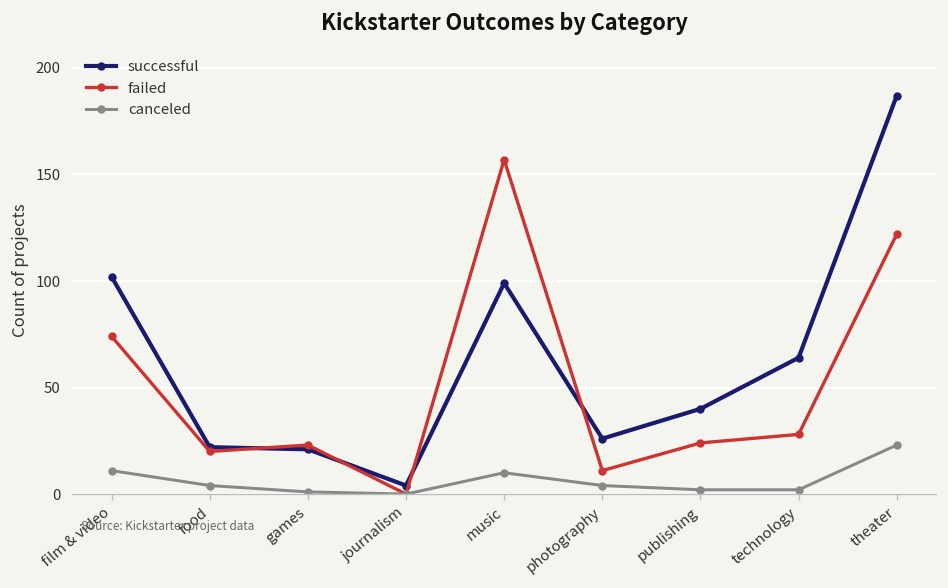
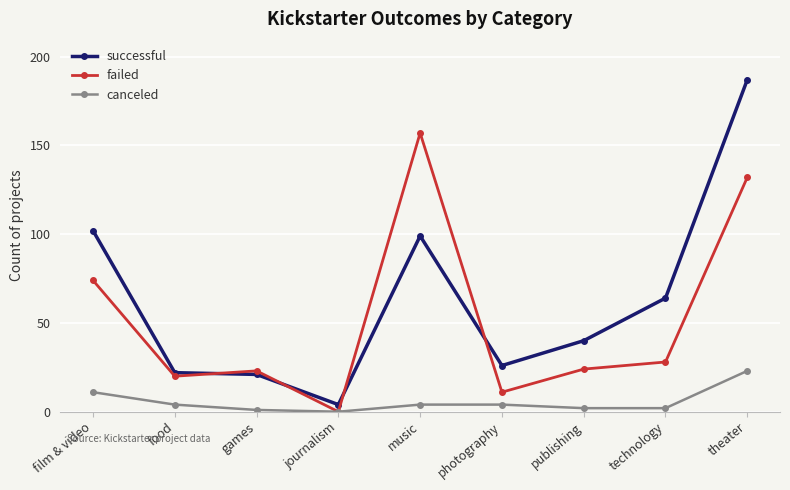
  {
    "successful": {
      "film & video": 102,
      "food": 22,
      "games": 21,
      "journalism": 4,
      "music": 99,
      "photography": 26,
      "publishing": 40,
      "technology": 64,
      "theater": 187
    },
    "failed": {
      "film & video": 74,
      "food": 20,
      "games": 23,
      "music": 157,
      "photography": 11,
      "publishing": 24,
      "technology": 28,
-     "theater": 122
+     "theater": 132
    },
    "canceled": {
      "film & video": 11,
      "food": 4,
      "games": 1,
-     "music": 10,
+     "music": 4,
      "photography": 4,
      "publishing": 2,
      "technology": 2,
      "theater": 23
    }
  }
